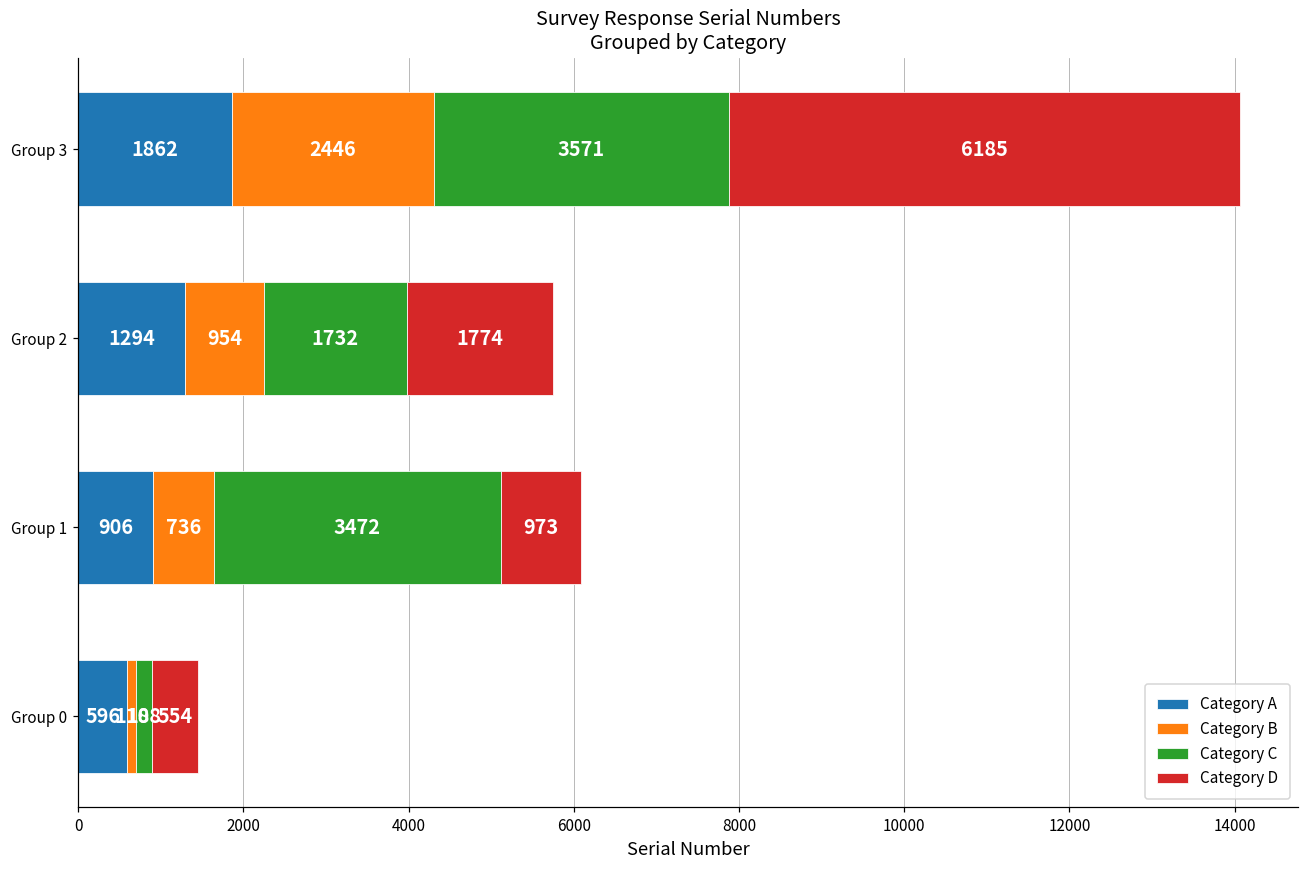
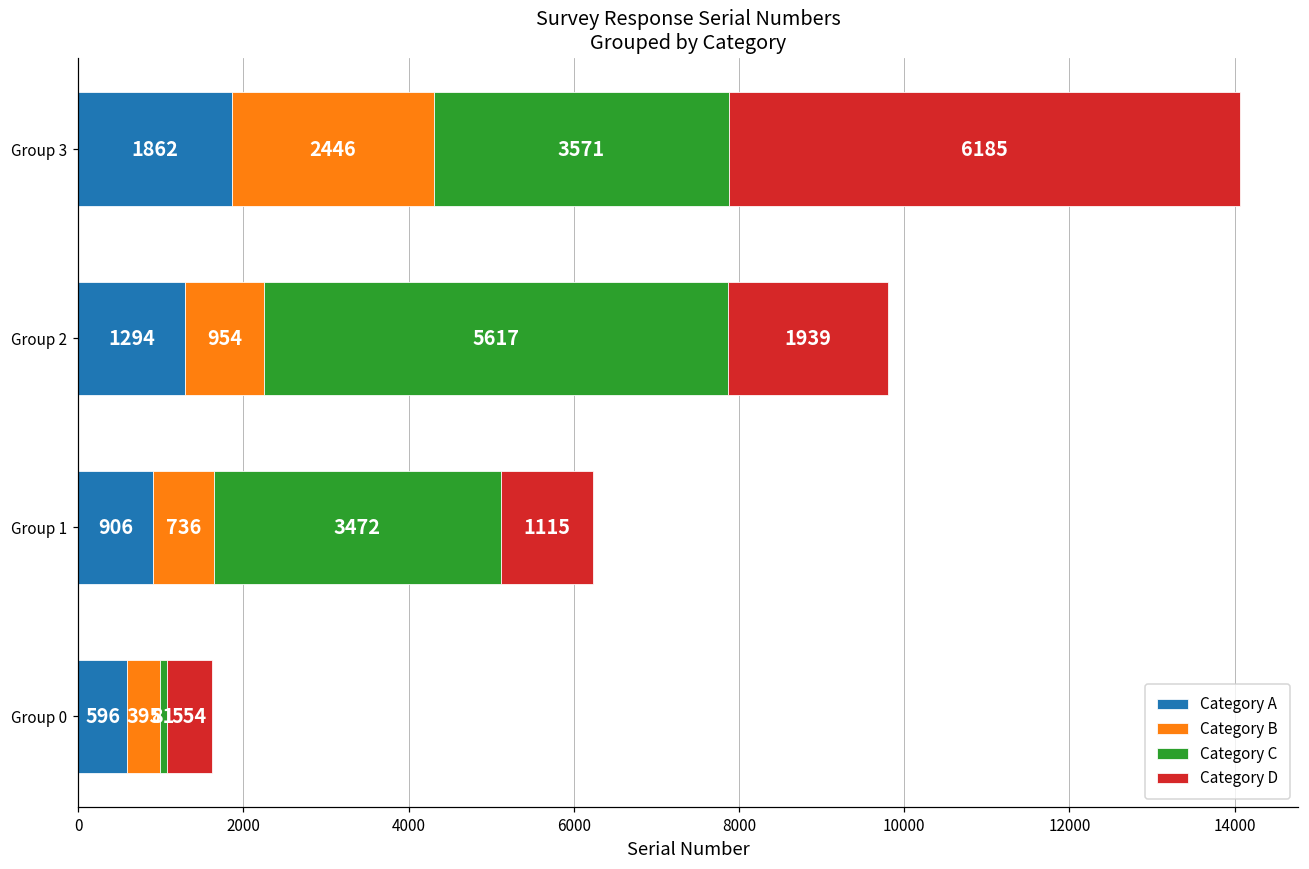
  {
    "Category A": {
      "Group 3": 1862,
      "Group 2": 1294,
      "Group 1": 906,
      "Group 0": 596
    },
    "Category B": {
      "Group 3": 2446,
      "Group 2": 954,
      "Group 1": 736,
-     "Group 0": 110
+     "Group 0": 395
    },
    "Category C": {
      "Group 3": 3571,
-     "Group 2": 1732,
+     "Group 2": 5617,
      "Group 1": 3472,
-     "Group 0": 188
+     "Group 0": 81
    },
    "Category D": {
      "Group 3": 6185,
-     "Group 2": 1774,
-     "Group 1": 973,
+     "Group 2": 1939,
+     "Group 1": 1115,
      "Group 0": 554
    }
  }
